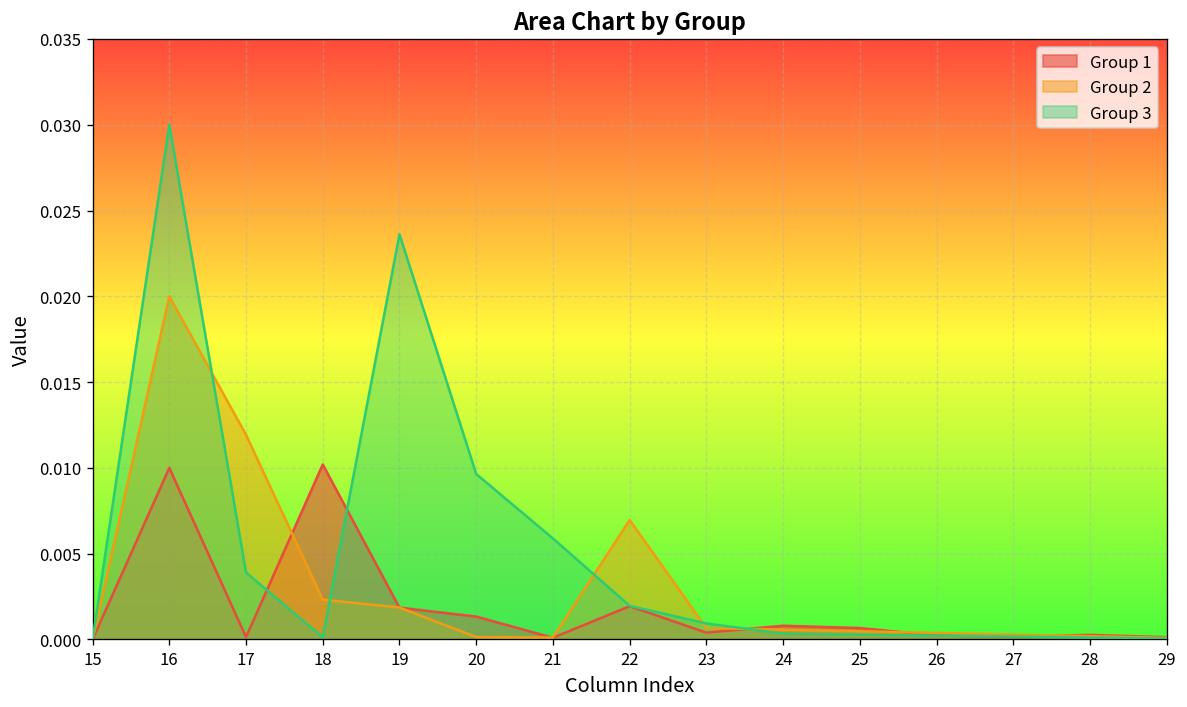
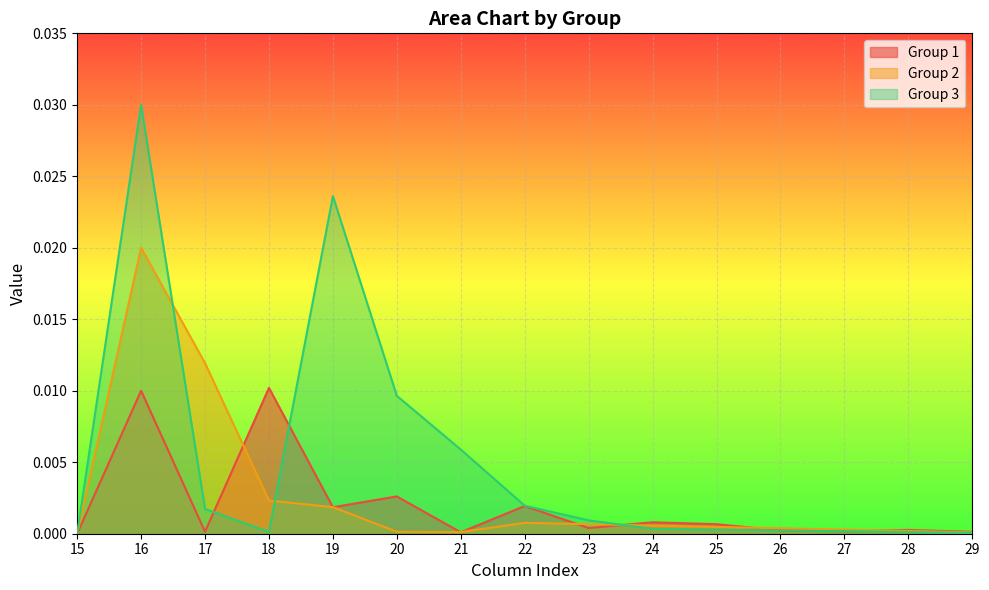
  {
    "Group 1": {
      "16": 0.0100,
      "17": 0.0001,
      "18": 0.0102,
-     "20": 0.0013,
+     "20": 0.0026,
      "23": 0.0004,
      "24": 0.0008,
      "25": 0.0007
    },
    "Group 2": {
      "16": 0.0200,
      "17": 0.0119,
      "18": 0.0023,
      "20": 0.0001,
-     "22": 0.0070,
+     "22": 0.0008,
      "23": 0.0007,
      "24": 0.0006,
      "25": 0.0005
    },
    "Group 3": {
      "16": 0.0300,
-     "17": 0.0039,
+     "17": 0.0017,
      "18": 0.0001,
      "19": 0.0236,
      "20": 0.0096,
      "21": 0.0059,
      "23": 0.0009,
      "24": 0.0003,
      "25": 0.0003
    }
  }
